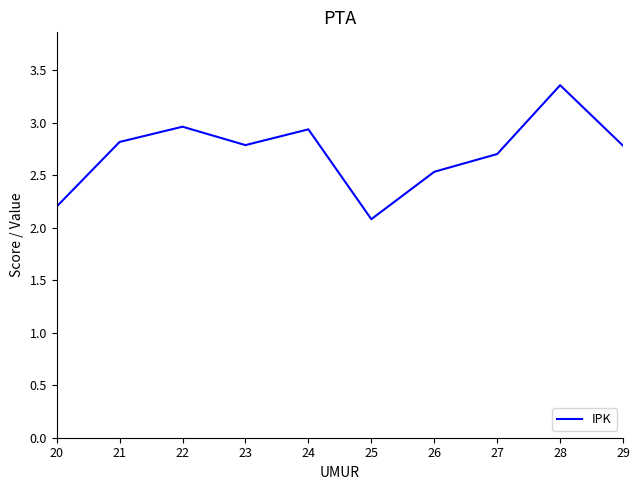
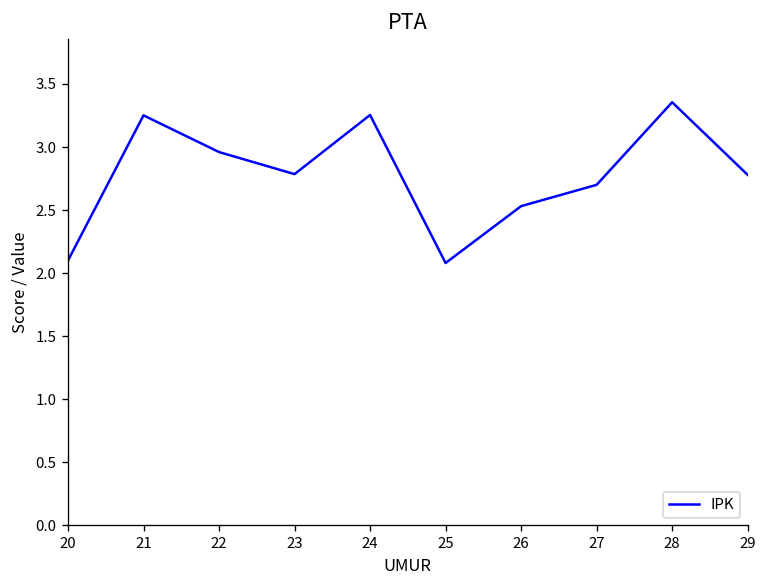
  {
-   "20": 2.2,
-   "21": 2.82,
+   "20": 2.1,
+   "21": 3.25,
    "22": 2.96,
    "23": 2.79,
-   "24": 2.94,
+   "24": 3.25,
    "25": 2.08,
    "26": 2.53,
    "27": 2.70,
    "28": 3.36,
    "29": 2.78
  }
